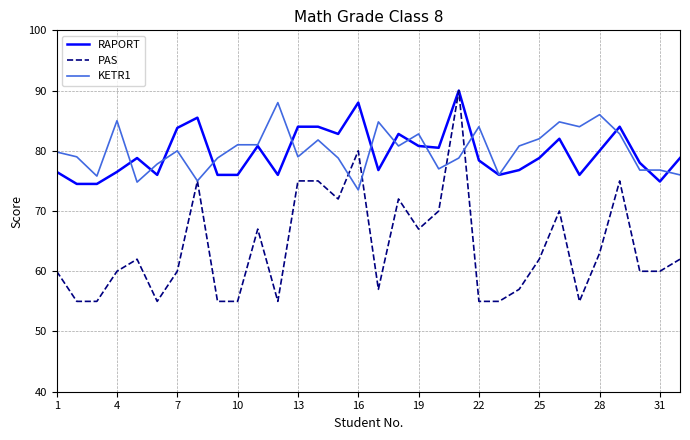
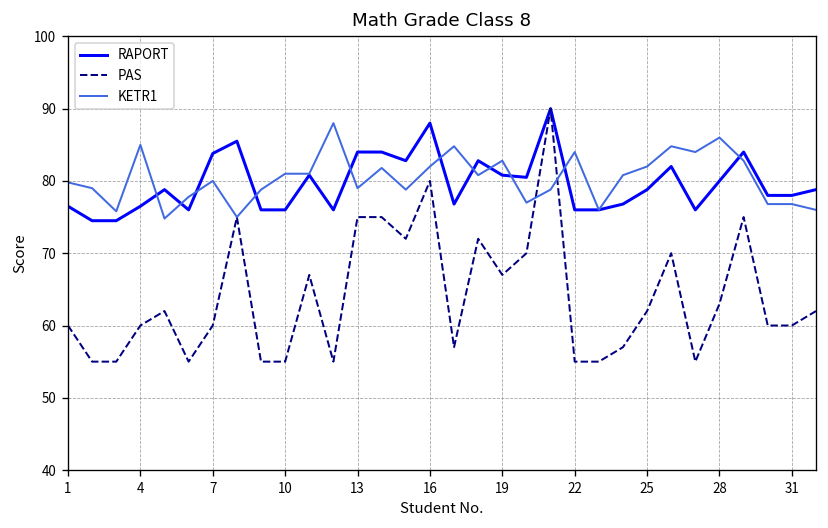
  {
    "RAPORT": {
      "1": 77,
      "4": 77,
      "7": 84,
      "10": 76,
      "13": 84,
      "16": 88,
      "19": 81,
-     "22": 78,
+     "22": 76,
      "25": 79,
      "28": 80,
-     "31": 75
+     "31": 78
    },
    "PAS": {
      "1": 60,
      "4": 60,
      "7": 60,
      "10": 55,
      "13": 75,
      "16": 80,
      "19": 67,
      "22": 55,
      "25": 62,
      "28": 63,
      "31": 60
    },
    "KETR1": {
      "1": 80,
      "4": 85,
      "7": 80,
      "10": 81,
      "13": 79,
-     "16": 74,
+     "16": 82,
      "19": 83,
      "22": 84,
      "25": 82,
      "28": 86,
      "31": 77
    }
  }
